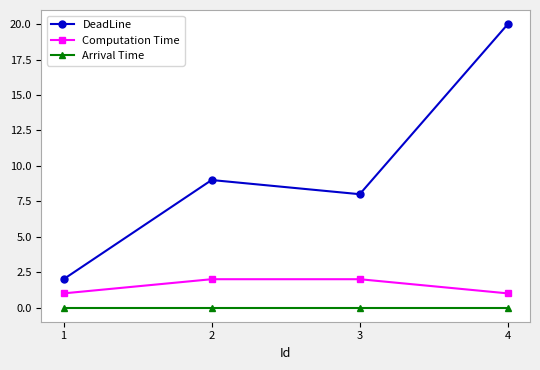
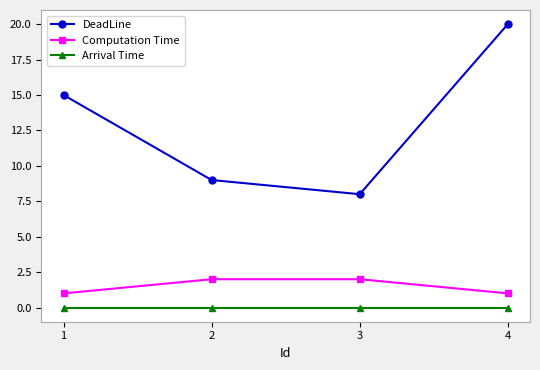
  {
    "DeadLine": {
-     "1": 2,
+     "1": 15,
      "2": 9,
      "3": 8,
      "4": 20
    },
    "Computation Time": {
      "1": 1,
      "2": 2,
      "3": 2,
      "4": 1
    },
    "Arrival Time": {
      "1": 0,
      "2": 0,
      "3": 0,
      "4": 0
    }
  }
